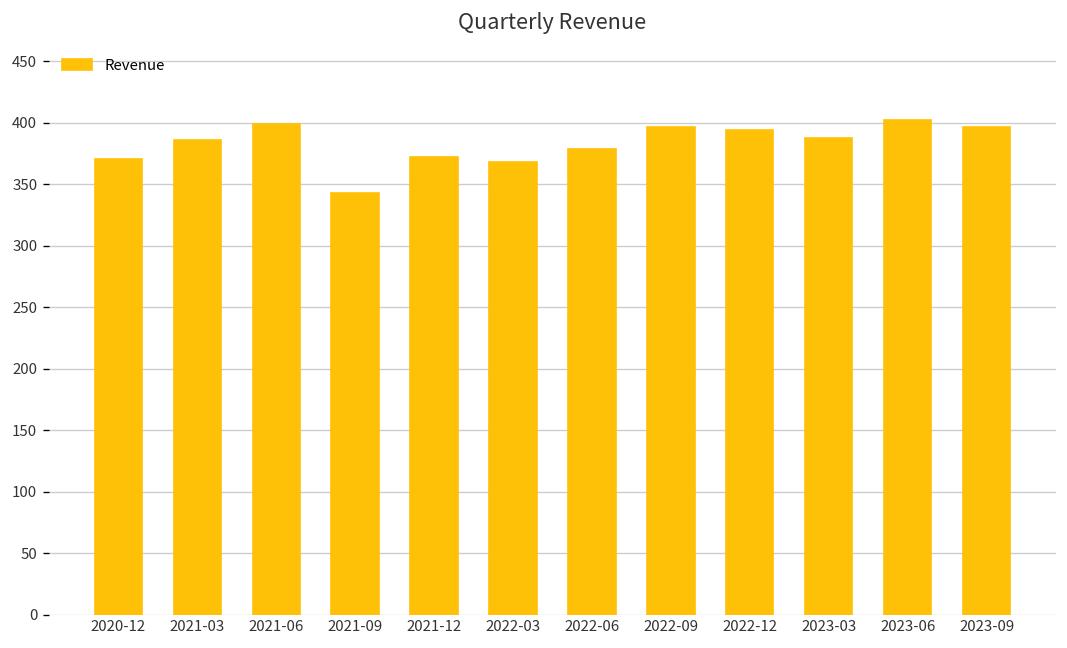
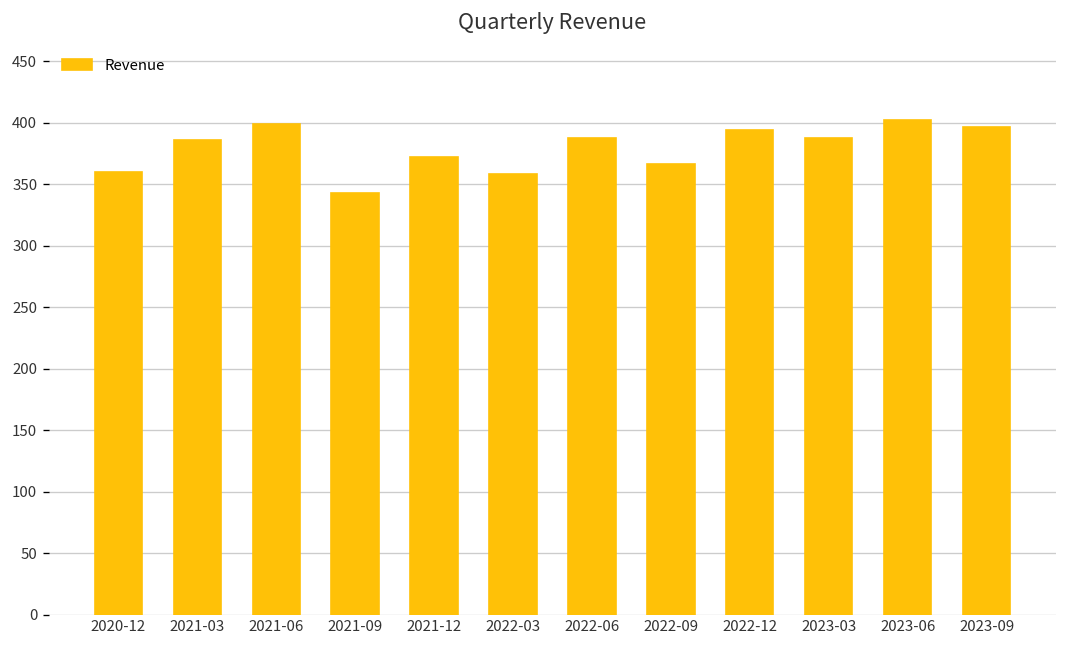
  {
-   "2020-12": 370,
+   "2020-12": 360,
    "2021-03": 386,
    "2021-06": 398,
    "2021-09": 343,
    "2021-12": 372,
-   "2022-03": 368,
-   "2022-06": 379,
-   "2022-09": 396,
+   "2022-03": 358,
+   "2022-06": 388,
+   "2022-09": 366,
    "2022-12": 394,
    "2023-03": 388,
    "2023-06": 402,
    "2023-09": 396
  }
